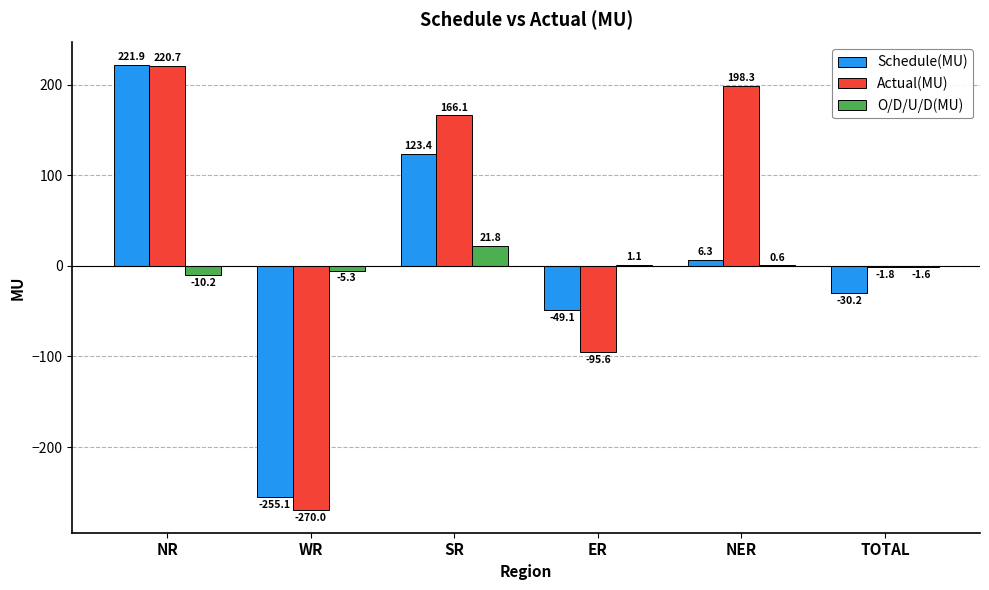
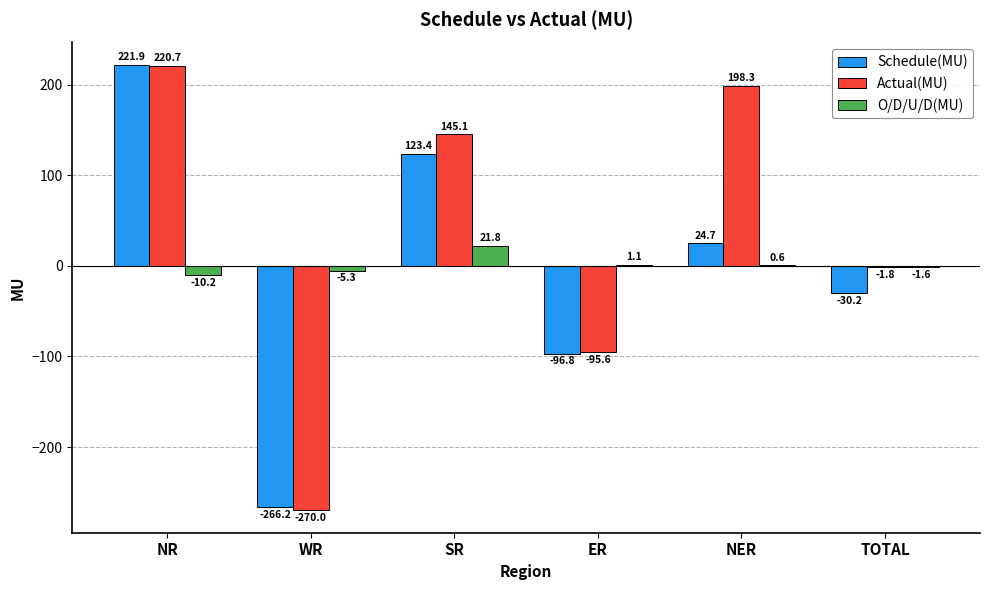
  {
    "Schedule(MU)": {
      "NR": 221.9,
-     "WR": -255.1,
+     "WR": -266.2,
      "SR": 123.4,
-     "ER": -49.1,
-     "NER": 6.3,
+     "ER": -96.8,
+     "NER": 24.7,
      "TOTAL": -30.2
    },
    "Actual(MU)": {
      "NR": 220.7,
      "WR": -270.0,
-     "SR": 166.1,
+     "SR": 145.1,
      "ER": -95.6,
      "NER": 198.3,
      "TOTAL": -1.8
    },
    "O/D/U/D(MU)": {
      "NR": -10.2,
      "WR": -5.3,
      "SR": 21.8,
      "ER": 1.1,
      "NER": 0.6,
      "TOTAL": -1.6
    }
  }
